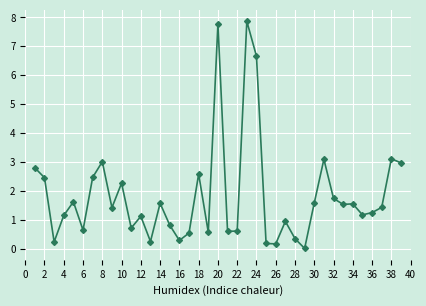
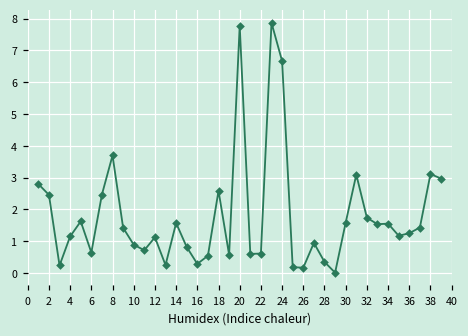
  {
    "2": 2.5,
    "4": 1.2,
    "6": 0.6,
-   "8": 3.0,
-   "10": 2.3,
+   "8": 3.7,
+   "10": 0.9,
    "12": 1.1,
    "14": 1.6,
    "16": 0.3,
    "18": 2.6,
    "20": 7.8,
    "22": 0.6,
    "24": 6.7,
    "26": 0.2,
    "28": 0.4,
    "30": 1.6,
    "32": 1.7,
    "34": 1.6,
    "36": 1.3,
    "38": 3.1
  }
